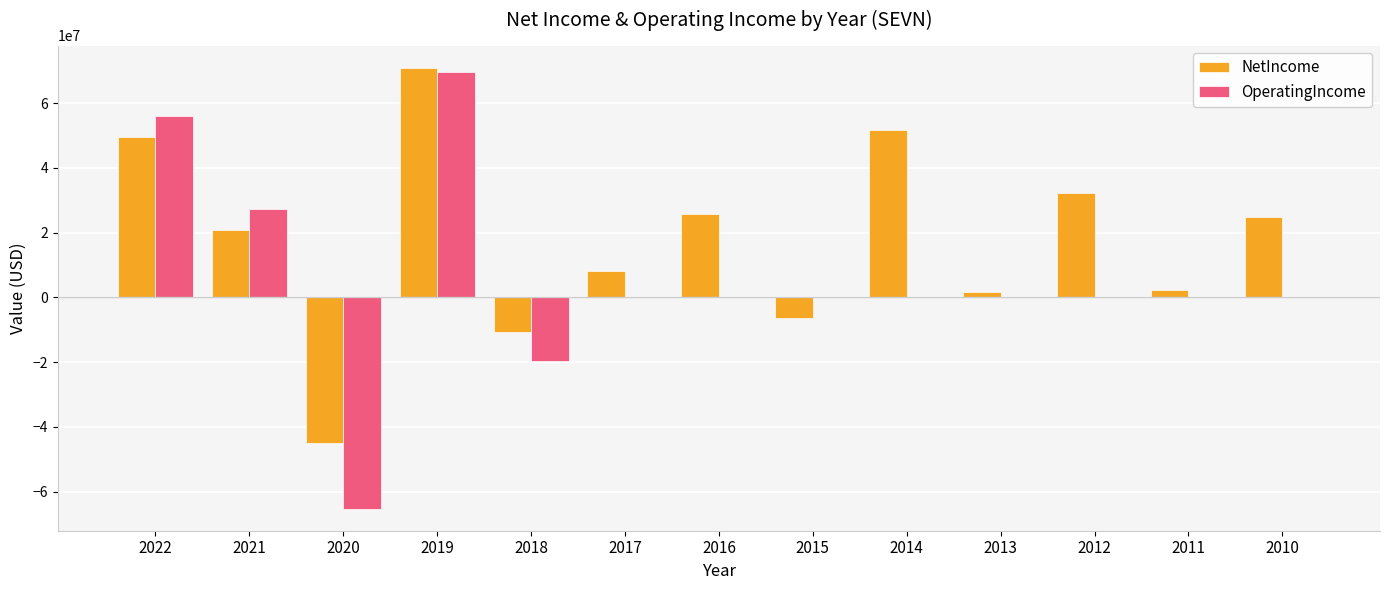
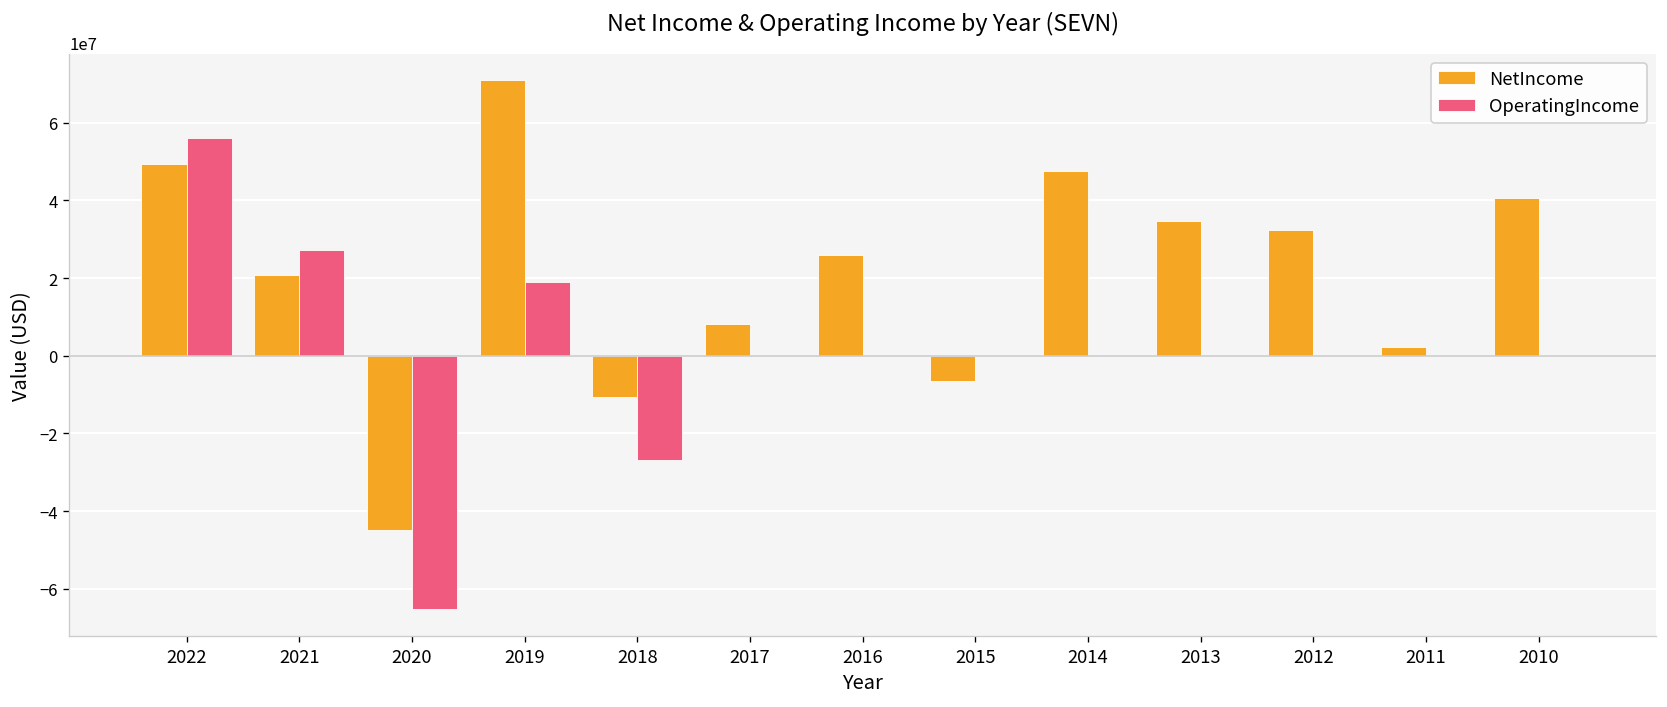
  {
    "NetIncome": {
      "2022": 49000000,
      "2021": 21000000,
      "2020": -45000000,
      "2019": 71000000,
      "2018": -11000000,
      "2017": 8000000,
      "2016": 26000000,
      "2015": -6000000,
-     "2014": 52000000,
-     "2013": 2000000,
+     "2014": 48000000,
+     "2013": 35000000,
      "2012": 32000000,
      "2011": 2000000,
-     "2010": 25000000
+     "2010": 41000000
    },
    "OperatingIncome": {
      "2022": 56000000,
      "2021": 27000000,
      "2020": -65000000,
-     "2019": 70000000,
-     "2018": -20000000,
+     "2019": 19000000,
+     "2018": -27000000,
      "2017": 0,
      "2016": 0,
      "2015": 0,
      "2014": 0,
      "2013": 0,
      "2012": 0,
      "2011": 0,
      "2010": 0
    }
  }
